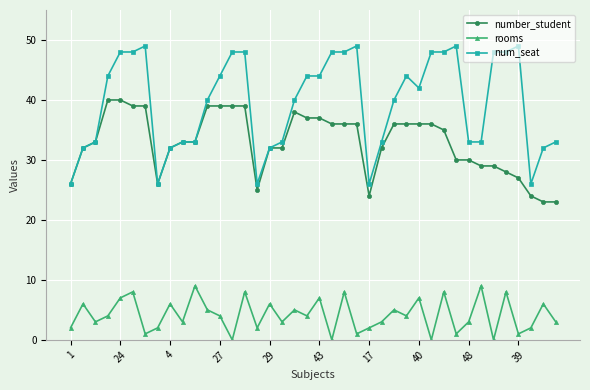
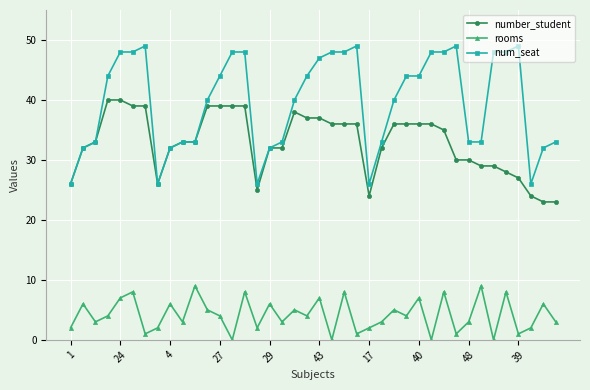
  {
    "num_seat": {
      "24": 48,
-     "43": 44,
-     "40": 42,
+     "43": 47,
+     "40": 44,
      "48": 33
    }
  }
